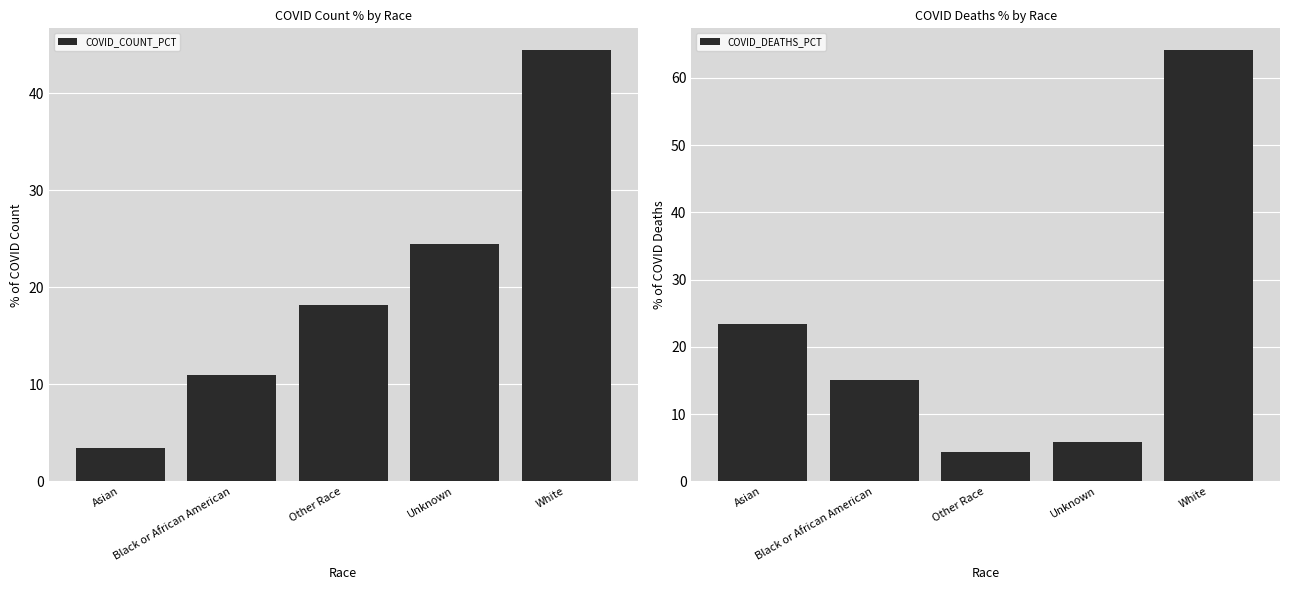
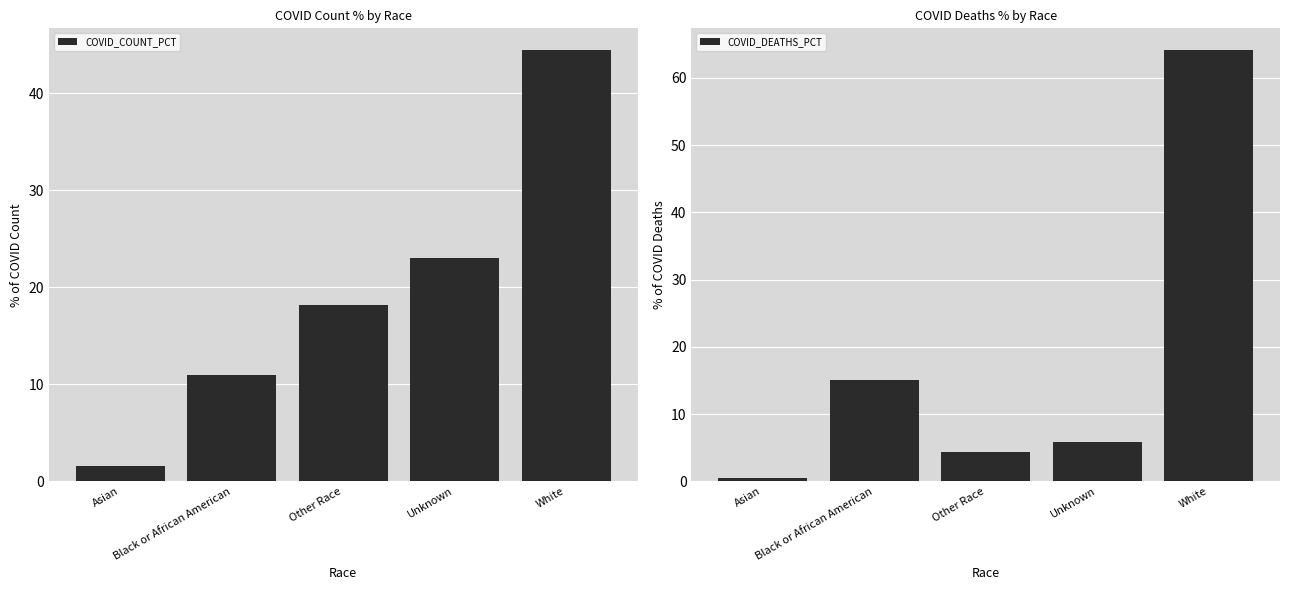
  {
    "COVID Count % by Race": {
-     "Asian": 3,
+     "Asian": 2,
      "Black or African American": 11,
      "Other Race": 18,
-     "Unknown": 25,
+     "Unknown": 23,
      "White": 44
    },
    "COVID Deaths % by Race": {
-     "Asian": 23,
+     "Asian": 0,
      "Black or African American": 15,
      "Other Race": 4,
      "Unknown": 6,
      "White": 64
    }
  }
